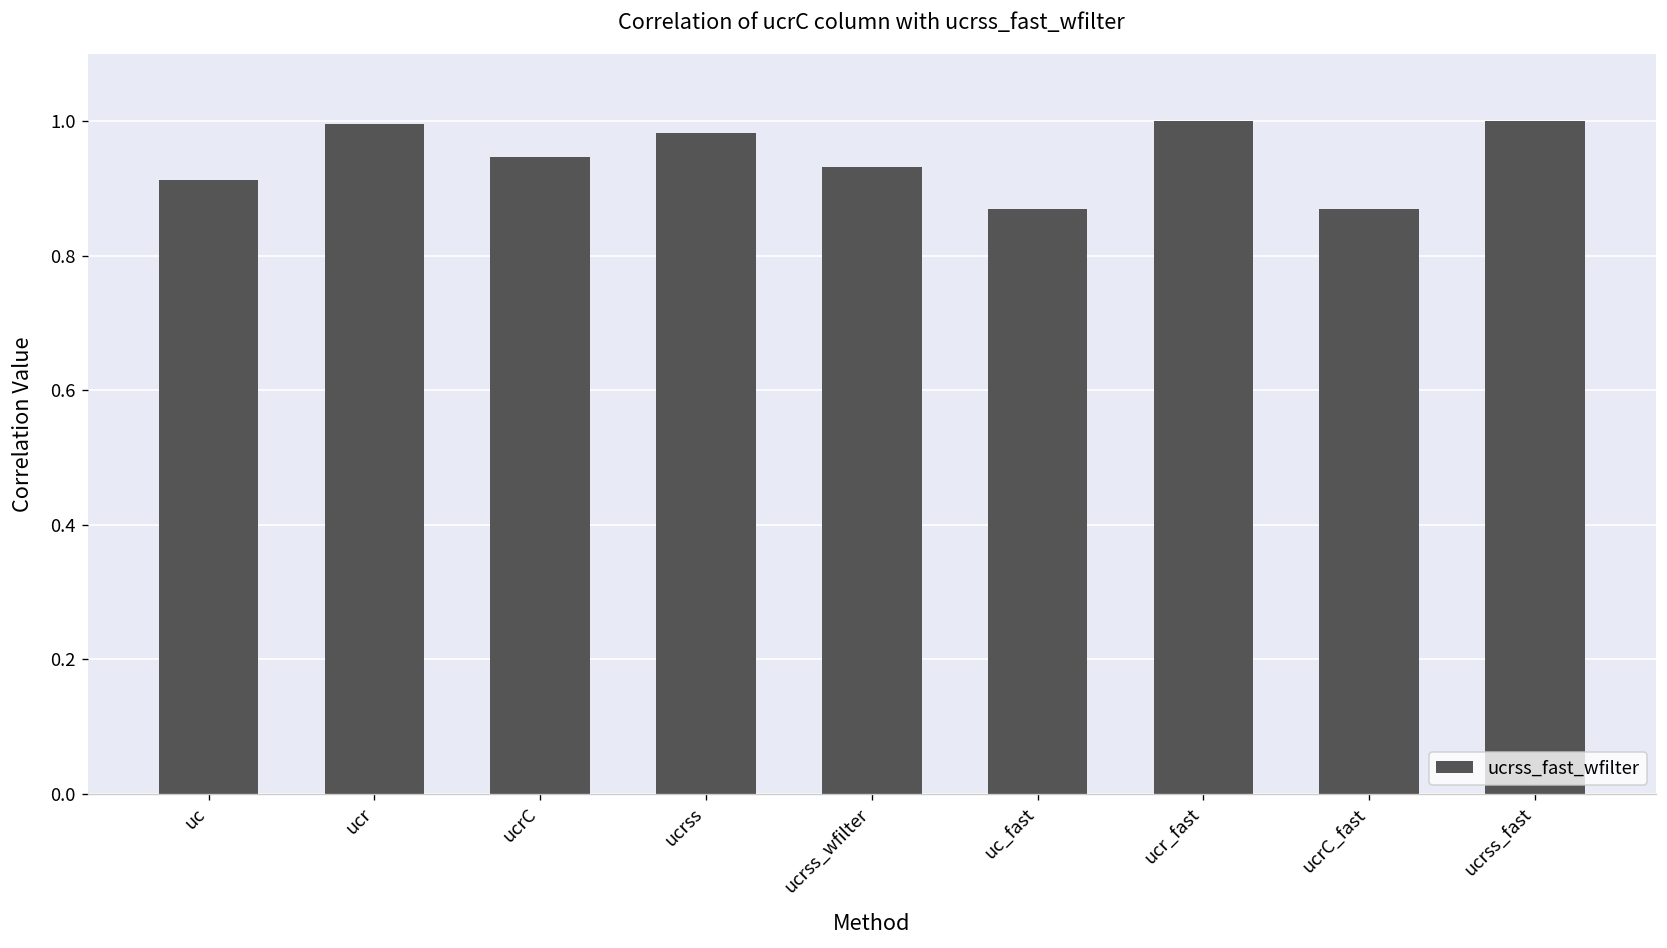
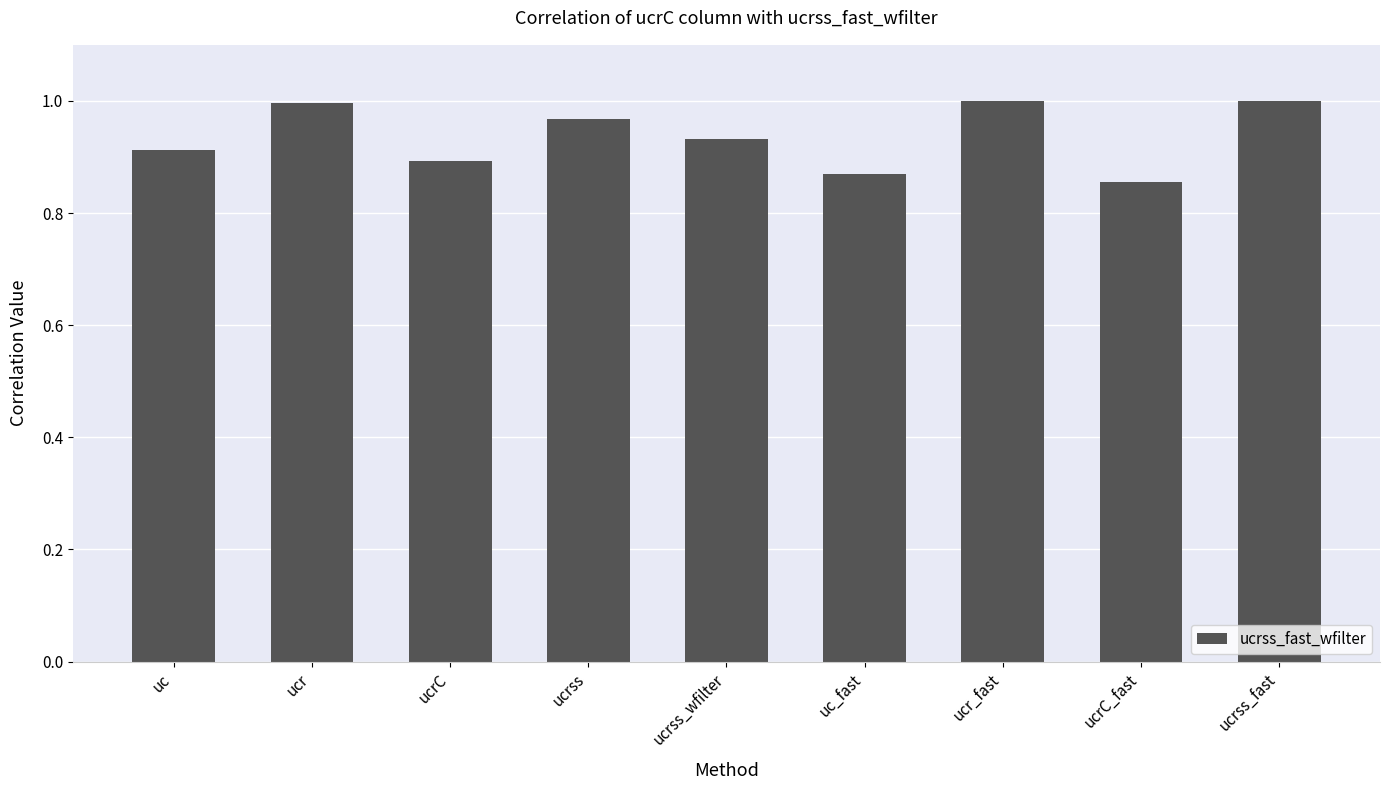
  {
    "uc": 0.91,
    "ucr": 1.00,
-   "ucrC": 0.95,
-   "ucrss": 0.98,
+   "ucrC": 0.89,
+   "ucrss": 0.97,
    "ucrss_wfilter": 0.93,
    "uc_fast": 0.87,
    "ucr_fast": 1.00,
-   "ucrC_fast": 0.87,
+   "ucrC_fast": 0.86,
    "ucrss_fast": 1.00
  }
